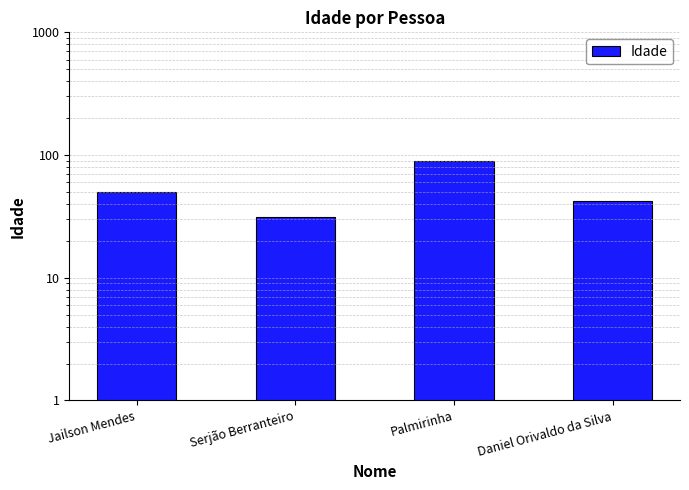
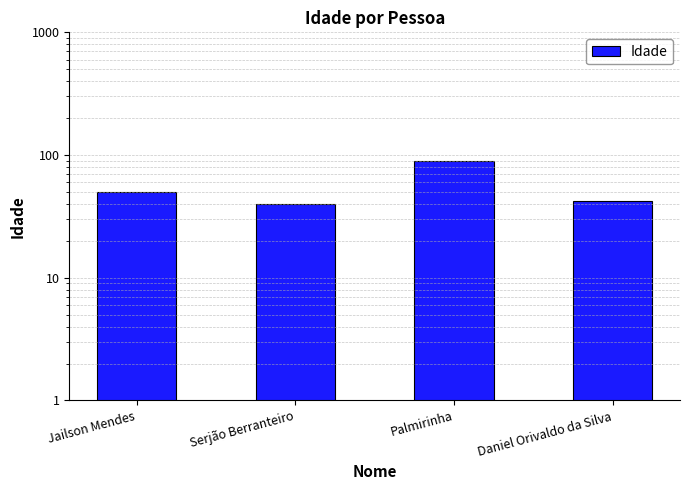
  {
    "Jailson Mendes": 50,
-   "Serjão Berranteiro": 31,
+   "Serjão Berranteiro": 40,
    "Palmirinha": 90,
    "Daniel Orivaldo da Silva": 42
  }
